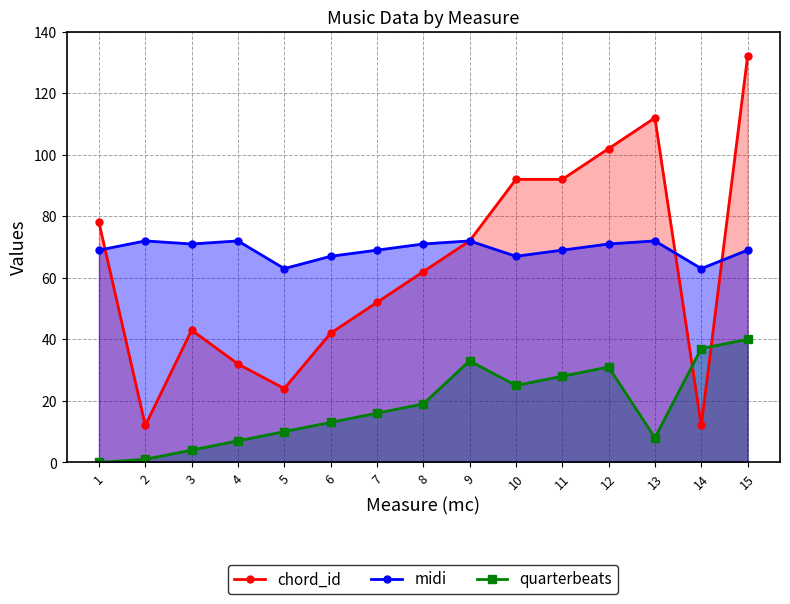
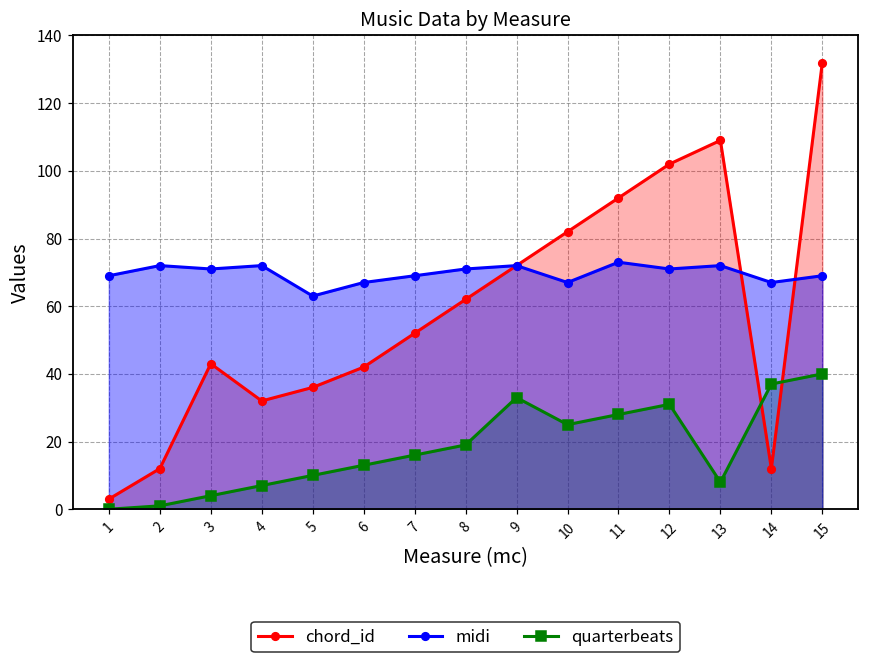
  {
    "chord_id": {
-     "1": 78,
+     "1": 3,
      "2": 12,
      "3": 43,
      "4": 32,
-     "5": 24,
+     "5": 36,
      "6": 42,
      "7": 52,
      "8": 62,
-     "10": 92,
+     "10": 82,
      "11": 92,
      "12": 102,
-     "13": 112,
+     "13": 109,
      "14": 12,
      "15": 132
    },
    "quarterbeats": {
      "1": 0,
      "2": 1,
      "3": 4,
      "4": 7,
      "5": 10,
      "6": 13,
      "7": 16,
      "8": 19,
      "9": 33,
      "10": 25,
      "11": 28,
      "12": 31,
      "13": 8,
      "14": 37,
      "15": 40
    },
    "midi": {
      "1": 69,
      "2": 72,
      "3": 71,
      "4": 72,
      "5": 63,
      "6": 67,
      "7": 69,
      "8": 71,
      "10": 67,
-     "11": 69,
+     "11": 73,
      "12": 71,
      "13": 72,
-     "14": 63,
+     "14": 67,
      "15": 69
    }
  }
